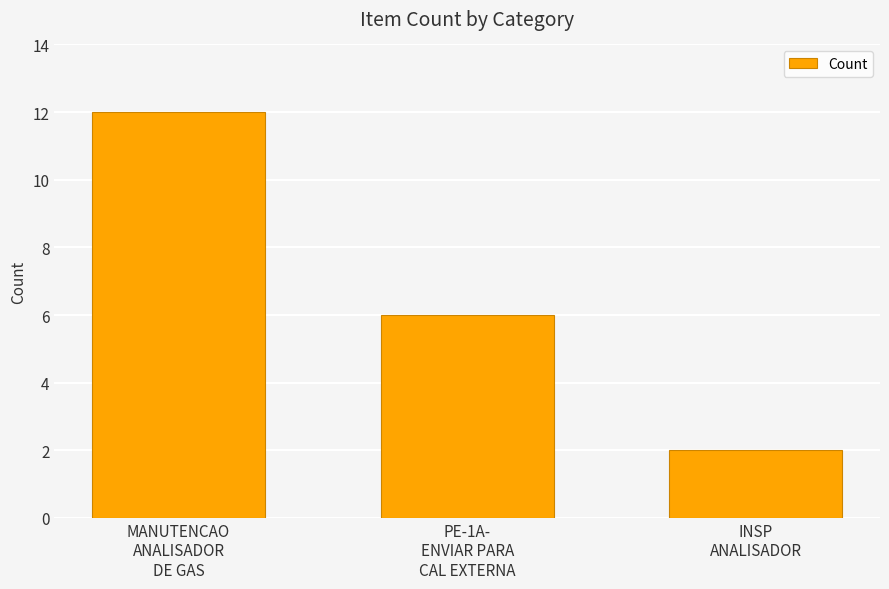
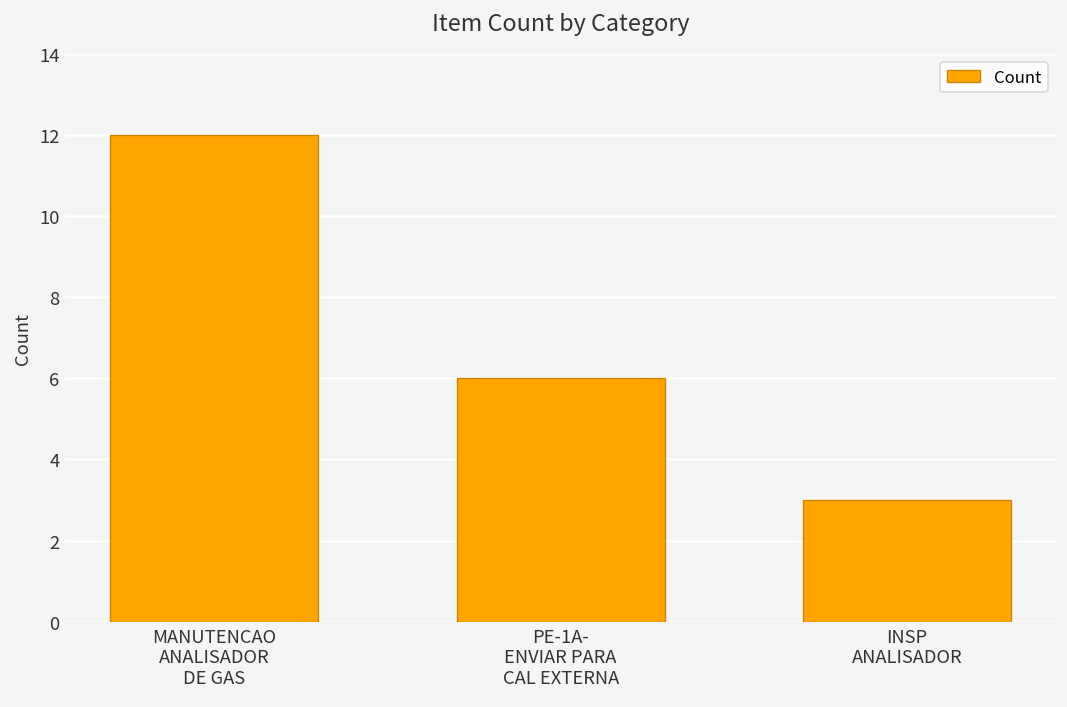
  {
    "MANUTENCAO ANALISADOR DE GAS": 12,
    "PE-1A- ENVIAR PARA CAL EXTERNA": 6,
-   "INSP ANALISADOR": 2
+   "INSP ANALISADOR": 3
  }
